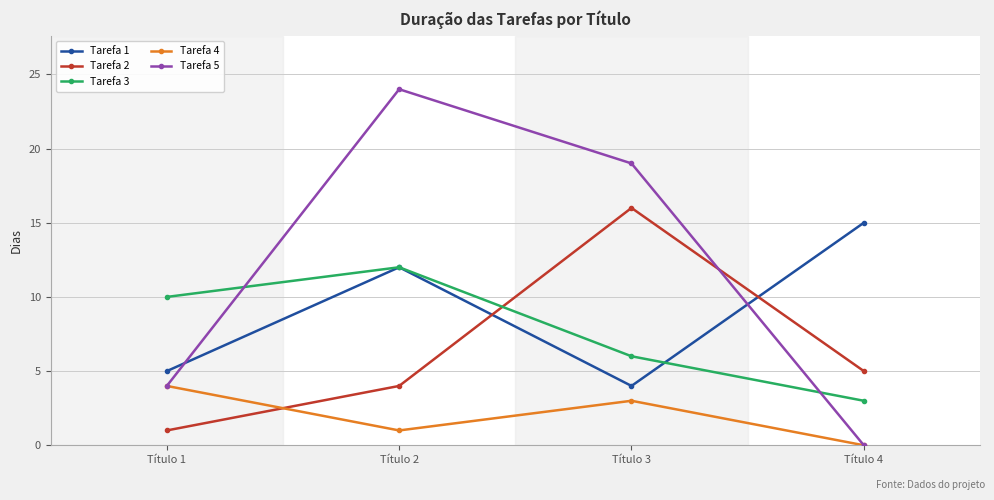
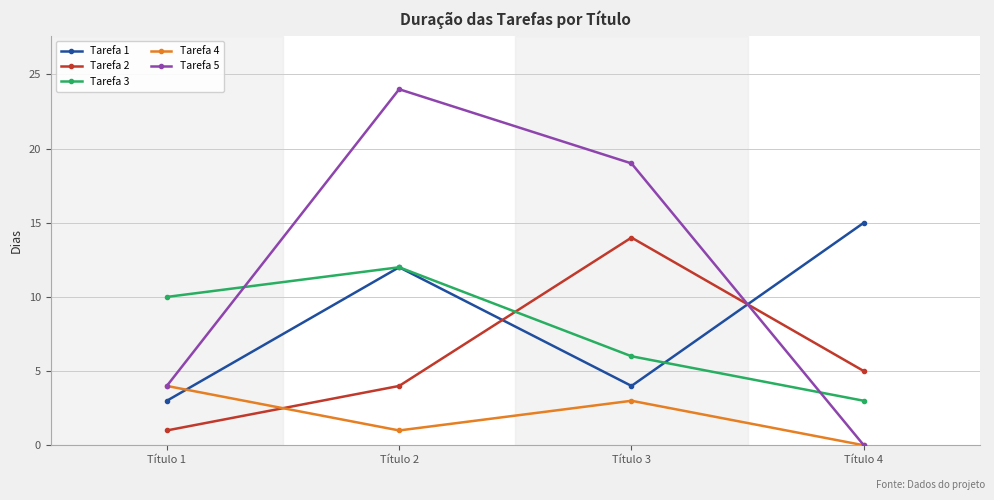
  {
    "Tarefa 1": {
-     "Título 1": 5,
+     "Título 1": 3,
      "Título 3": 4,
      "Título 4": 15
    },
    "Tarefa 2": {
      "Título 1": 1,
      "Título 2": 4,
-     "Título 3": 16,
+     "Título 3": 14,
      "Título 4": 5
    },
    "Tarefa 3": {
      "Título 1": 10,
      "Título 3": 6,
      "Título 4": 3
    },
    "Tarefa 4": {
      "Título 2": 1,
      "Título 3": 3
    },
    "Tarefa 5": {
      "Título 2": 24,
      "Título 3": 19
    }
  }
